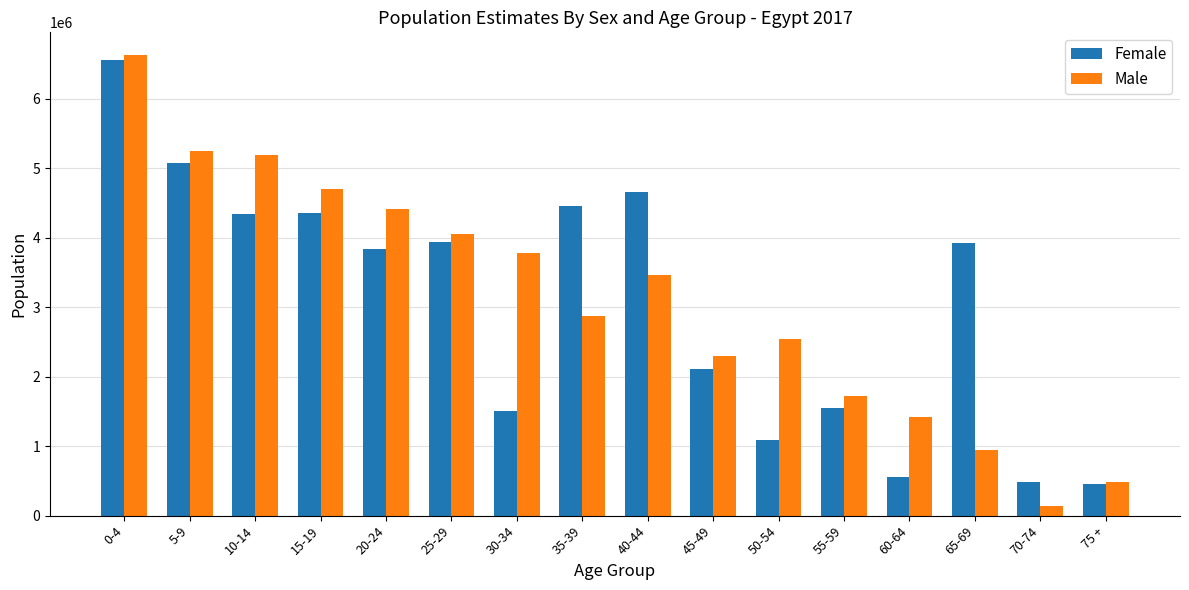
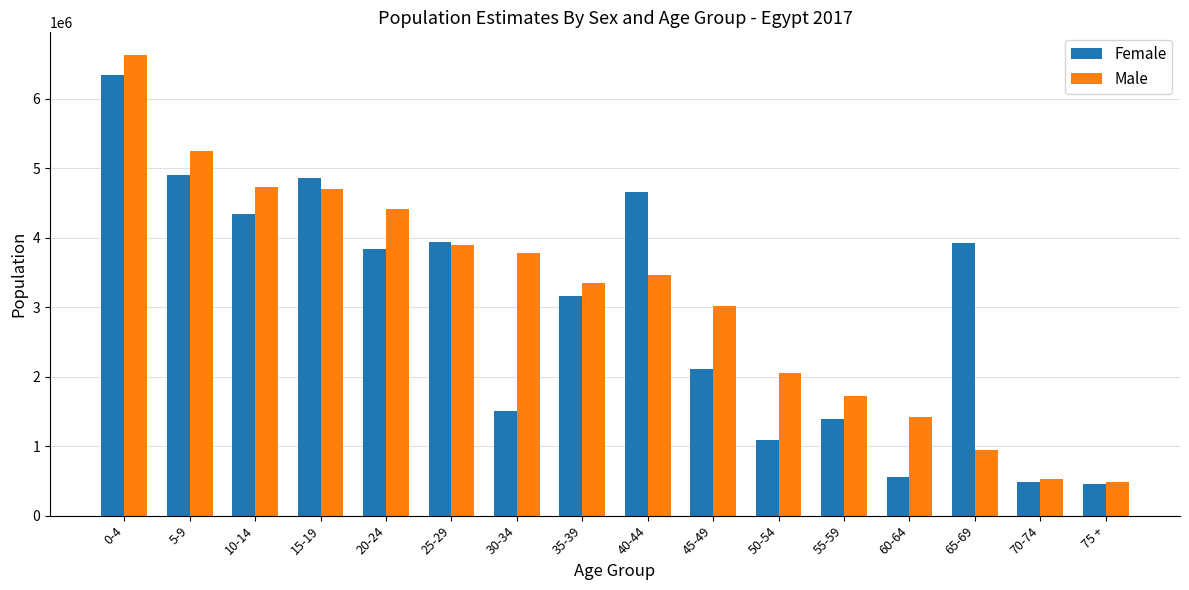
  {
    "Female": {
-     "0-4": 6600000,
-     "5-9": 5100000,
+     "0-4": 6300000,
+     "5-9": 4900000,
      "10-14": 4300000,
-     "15-19": 4300000,
+     "15-19": 4900000,
      "20-24": 3800000,
      "25-29": 3900000,
      "30-34": 1500000,
-     "35-39": 4500000,
+     "35-39": 3200000,
      "40-44": 4700000,
      "45-49": 2100000,
      "50-54": 1100000,
-     "55-59": 1600000,
+     "55-59": 1400000,
      "60-64": 600000,
      "65-69": 3900000,
      "70-74": 500000,
      "75 +": 500000
    },
    "Male": {
      "0-4": 6600000,
      "5-9": 5200000,
-     "10-14": 5200000,
+     "10-14": 4700000,
      "15-19": 4700000,
      "20-24": 4400000,
-     "25-29": 4100000,
+     "25-29": 3900000,
      "30-34": 3800000,
-     "35-39": 2900000,
+     "35-39": 3400000,
      "40-44": 3500000,
-     "45-49": 2300000,
-     "50-54": 2500000,
+     "45-49": 3000000,
+     "50-54": 2100000,
      "55-59": 1700000,
      "60-64": 1400000,
      "65-69": 900000,
-     "70-74": 100000,
+     "70-74": 500000,
      "75 +": 500000
    }
  }
